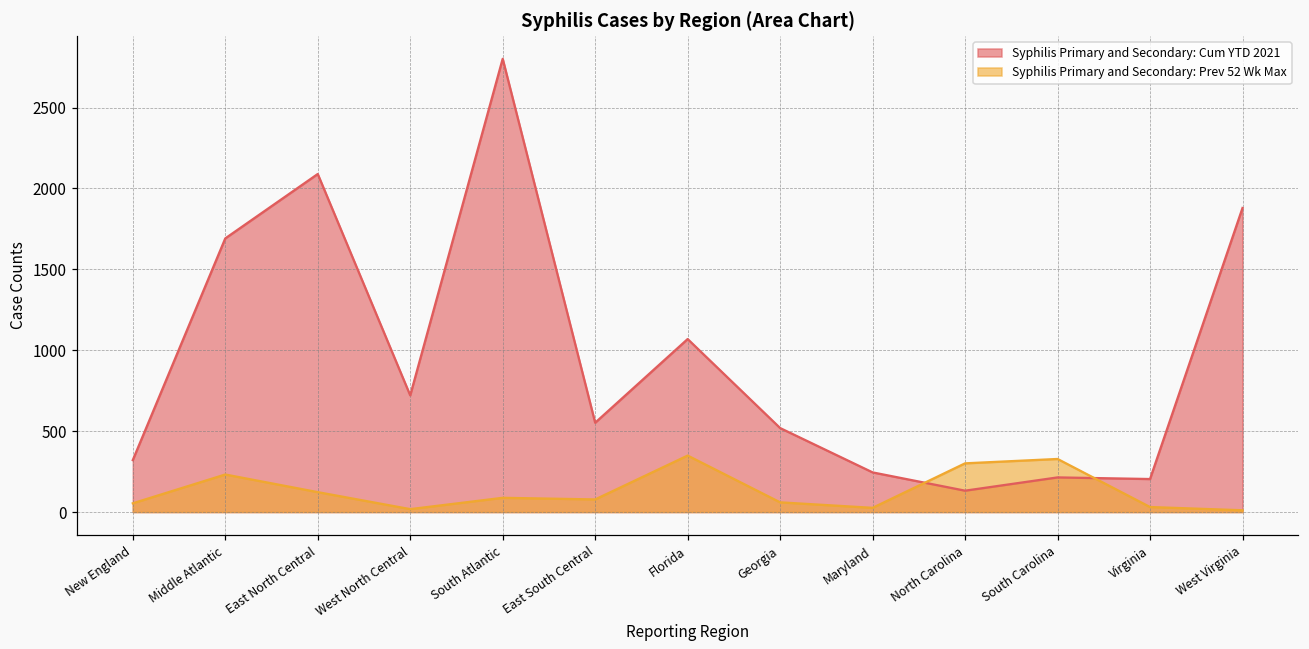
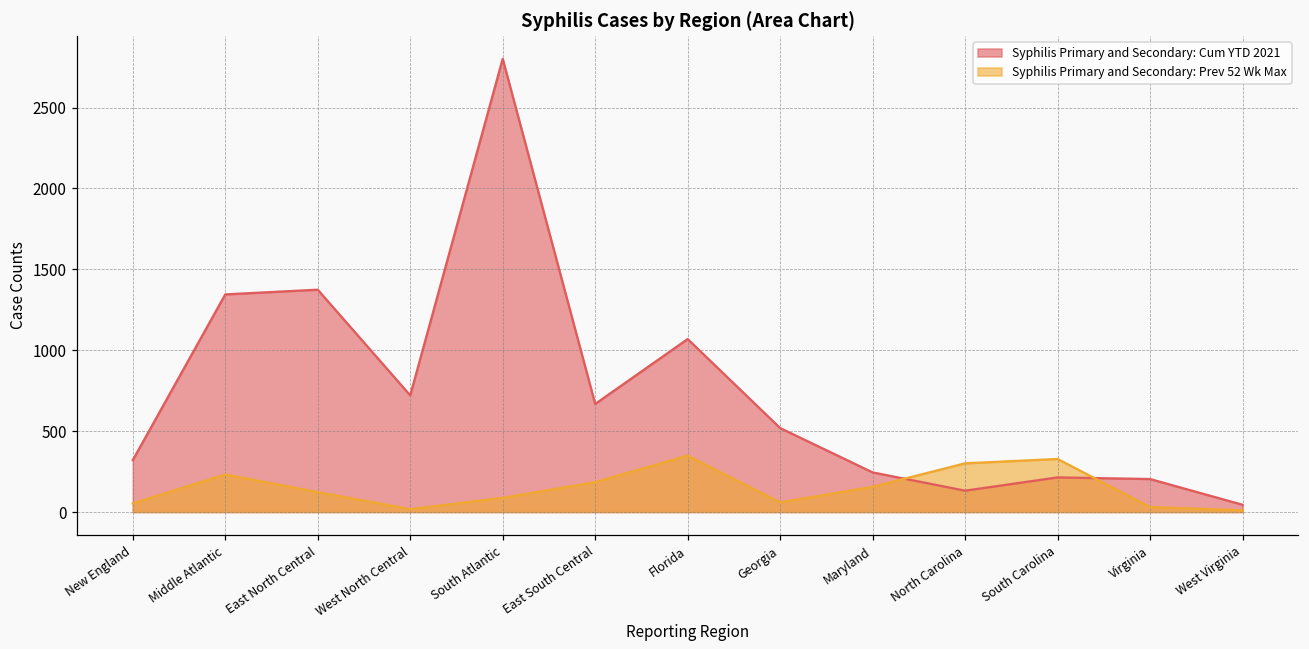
  {
    "Syphilis Primary and Secondary: Cum YTD 2021": {
      "New England": 320,
-     "Middle Atlantic": 1690,
-     "East North Central": 2090,
+     "Middle Atlantic": 1350,
+     "East North Central": 1370,
      "West North Central": 720,
      "South Atlantic": 2800,
-     "East South Central": 550,
+     "East South Central": 670,
      "Florida": 1070,
      "Georgia": 520,
      "Maryland": 250,
      "North Carolina": 130,
      "South Carolina": 210,
      "Virginia": 200,
-     "West Virginia": 1880
+     "West Virginia": 50
    },
    "Syphilis Primary and Secondary: Prev 52 Wk Max": {
      "New England": 50,
      "Middle Atlantic": 230,
      "East North Central": 120,
      "West North Central": 20,
      "South Atlantic": 90,
-     "East South Central": 80,
+     "East South Central": 190,
      "Florida": 350,
      "Georgia": 60,
-     "Maryland": 30,
+     "Maryland": 160,
      "North Carolina": 300,
      "South Carolina": 330,
      "Virginia": 30,
      "West Virginia": 10
    }
  }
